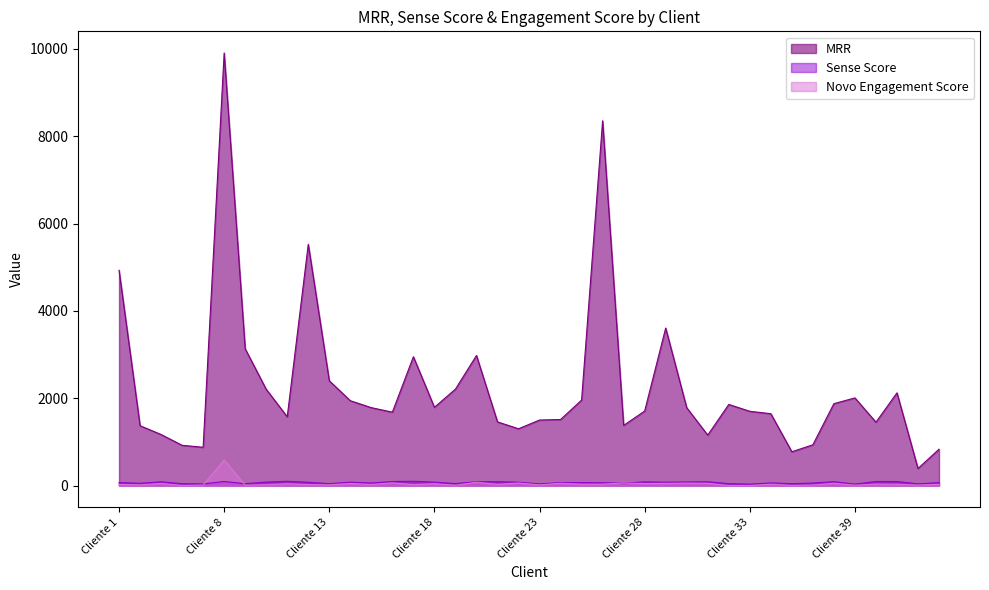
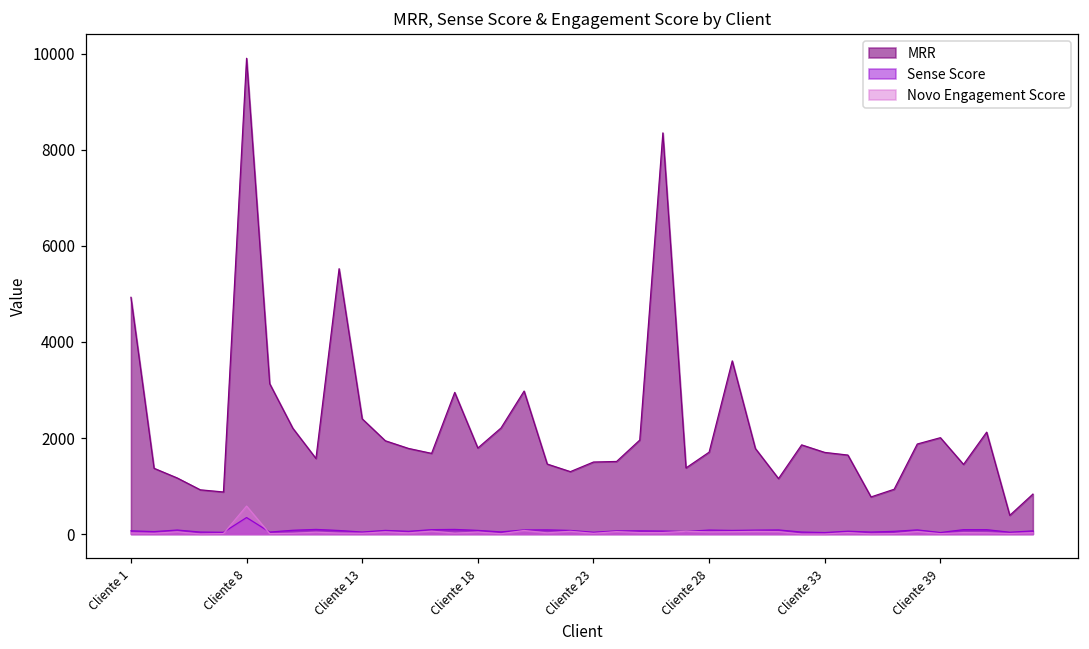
  {
    "MRR": {
      "Cliente 1": 4900,
      "Cliente 8": 9900,
      "Cliente 13": 2400,
      "Cliente 18": 1800,
      "Cliente 23": 1500,
      "Cliente 28": 1700,
      "Cliente 33": 1700,
      "Cliente 39": 2000
    },
    "Sense Score": {
-     "Cliente 8": 100
+     "Cliente 8": 300
    },
    "Novo Engagement Score": {
      "Cliente 8": 600
    }
  }
